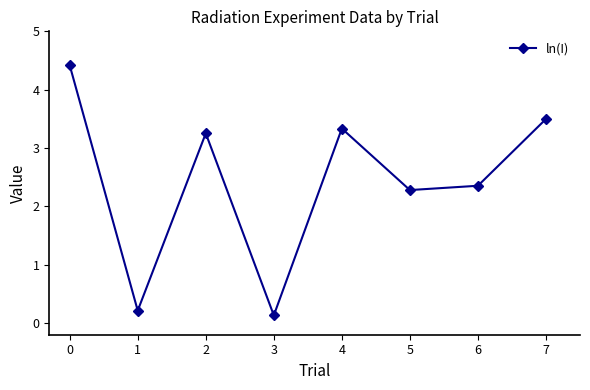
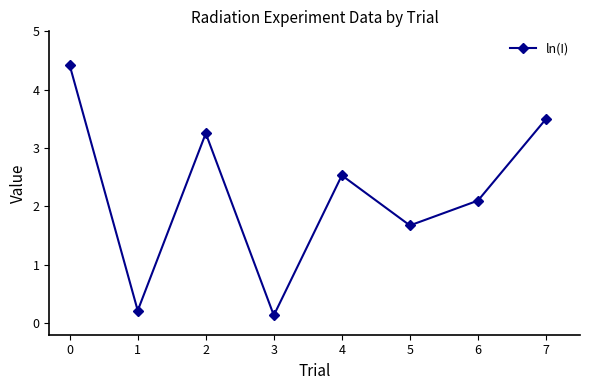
  {
    "0": 4.4,
    "1": 0.2,
    "2": 3.3,
    "3": 0.1,
-   "4": 3.3,
-   "5": 2.3,
-   "6": 2.4,
+   "4": 2.5,
+   "5": 1.7,
+   "6": 2.1,
    "7": 3.5
  }
